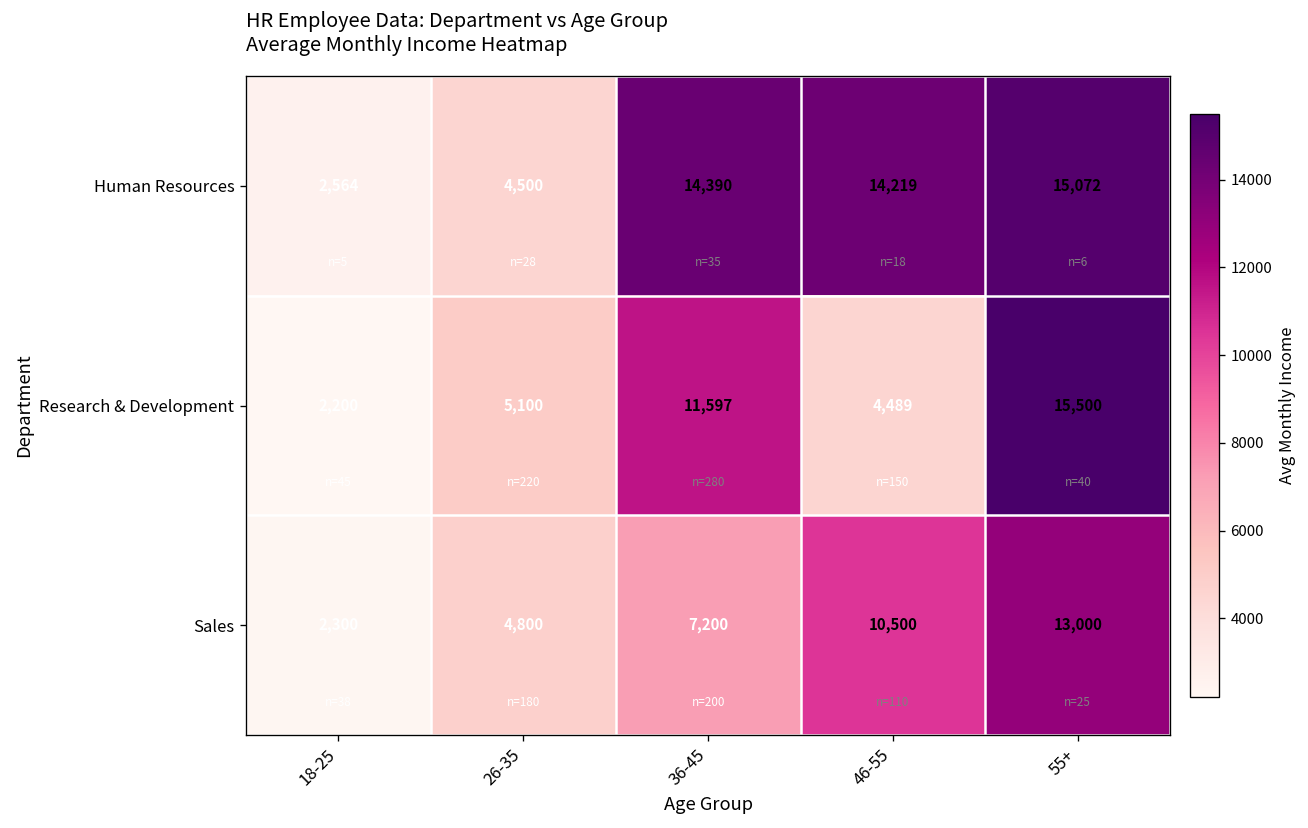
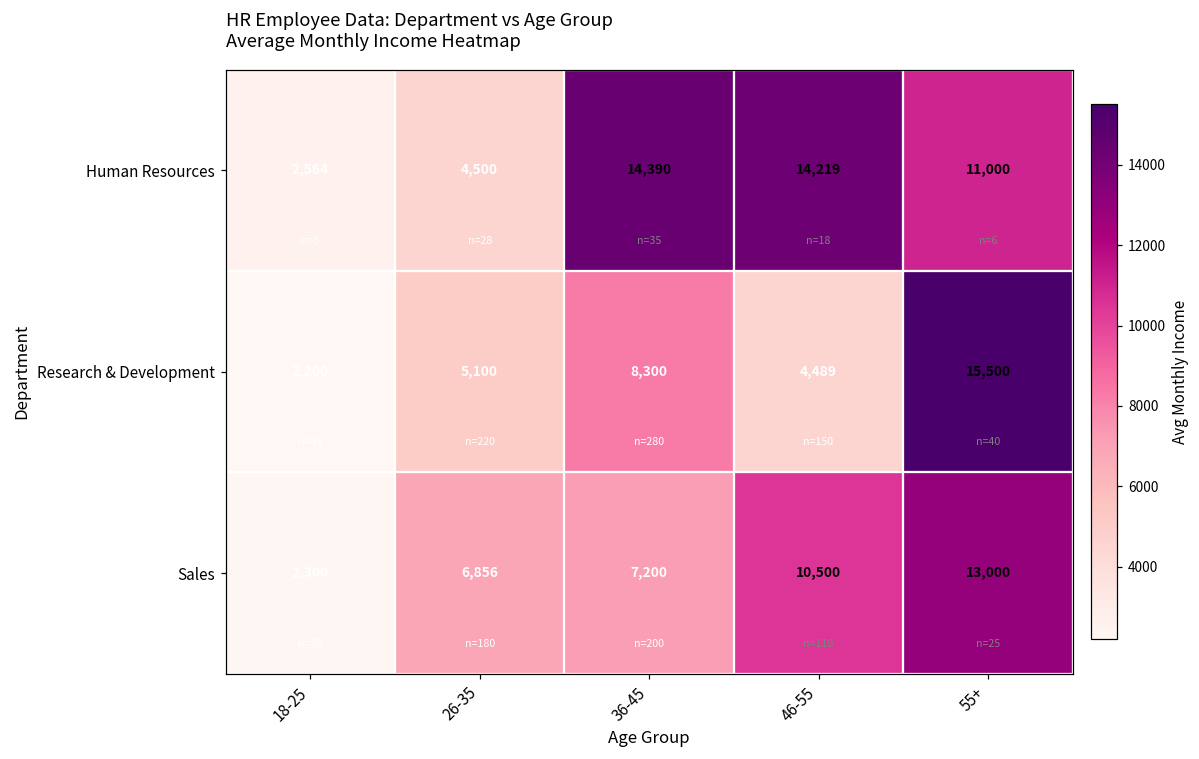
  {
    "Human Resources": {
-     "55+": "15,072"
+     "55+": "11,000"
    },
    "Research & Development": {
-     "36-45": "11,597"
+     "36-45": "8,300"
    },
    "Sales": {
-     "26-35": "4,800"
+     "26-35": "6,856"
    }
  }
